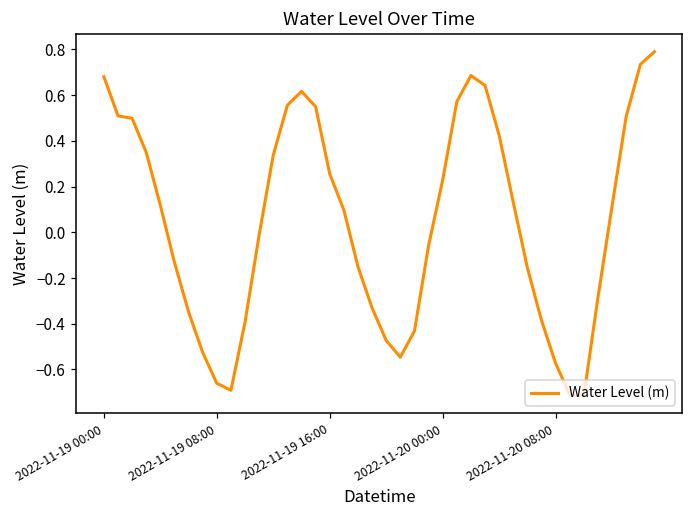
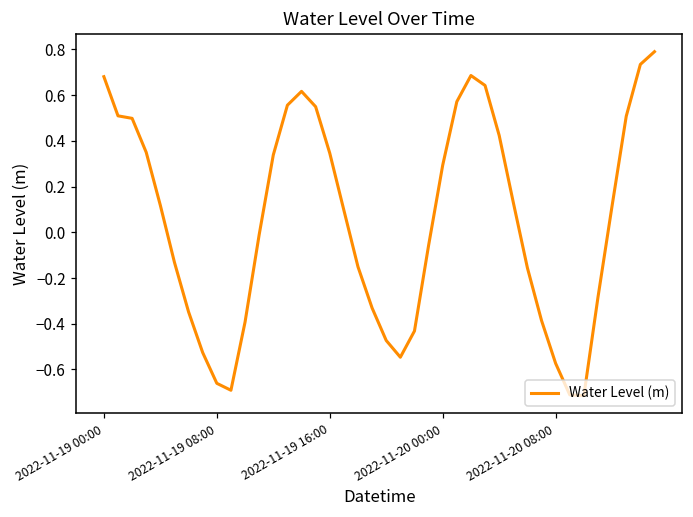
  {
    "2022-11-19 00:00": 0.68,
    "2022-11-19 08:00": -0.66,
-   "2022-11-19 16:00": 0.26,
-   "2022-11-20 00:00": 0.23,
+   "2022-11-19 16:00": 0.35,
+   "2022-11-20 00:00": 0.29,
    "2022-11-20 08:00": -0.57
  }
